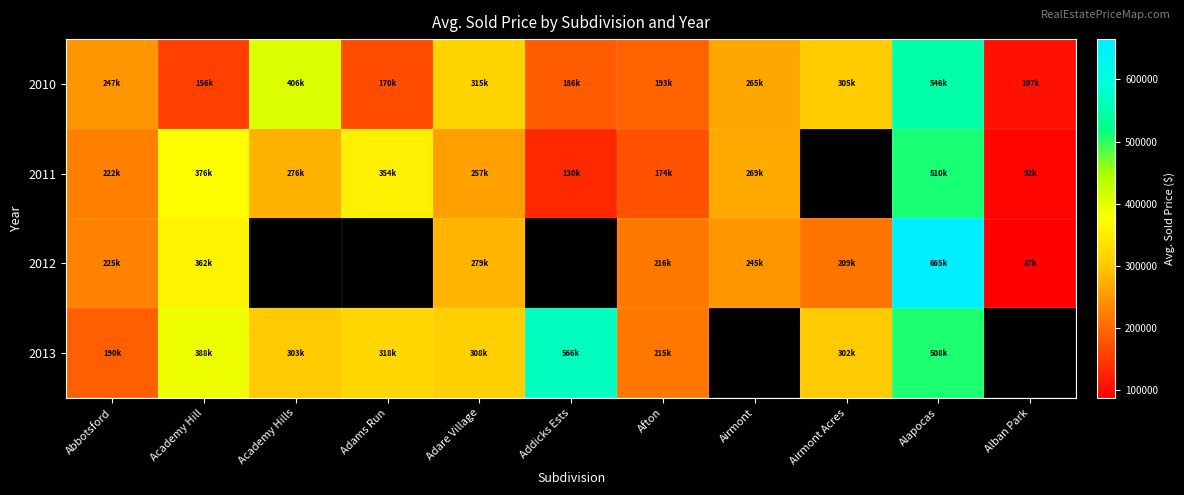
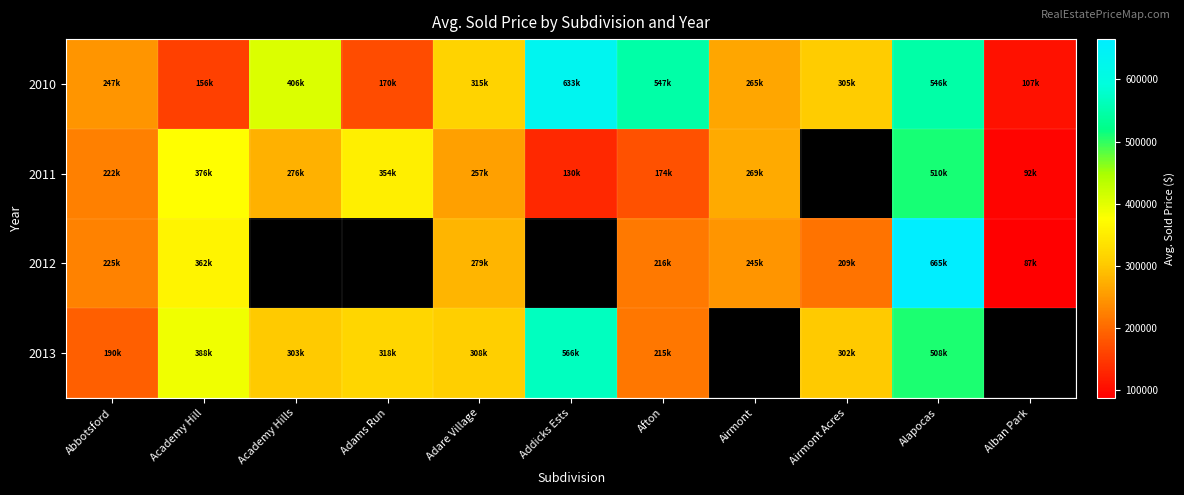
  {
    "2010": {
      "Abbotsford": "247k",
      "Academy Hill": "156k",
      "Academy Hills": "406k",
      "Adams Run": "170k",
      "Adare Village": "315k",
-     "Addicks Ests": "186k",
-     "Afton": "193k",
+     "Addicks Ests": "633k",
+     "Afton": "547k",
      "Airmont": "265k",
      "Airmont Acres": "305k",
      "Alapocas": "546k",
      "Alban Park": "107k"
    },
    "2011": {
      "Abbotsford": "222k",
      "Academy Hill": "376k",
      "Academy Hills": "276k",
      "Adams Run": "354k",
      "Adare Village": "257k",
      "Addicks Ests": "130k",
      "Afton": "174k",
      "Airmont": "269k",
      "Alapocas": "510k",
      "Alban Park": "92k"
    },
    "2012": {
      "Abbotsford": "225k",
      "Academy Hill": "362k",
      "Adare Village": "279k",
      "Afton": "216k",
      "Airmont": "245k",
      "Airmont Acres": "209k",
      "Alapocas": "665k",
      "Alban Park": "87k"
    },
    "2013": {
      "Abbotsford": "190k",
      "Academy Hill": "388k",
      "Academy Hills": "303k",
      "Adams Run": "318k",
      "Adare Village": "308k",
      "Addicks Ests": "566k",
      "Afton": "215k",
      "Airmont Acres": "302k",
      "Alapocas": "508k"
    }
  }
